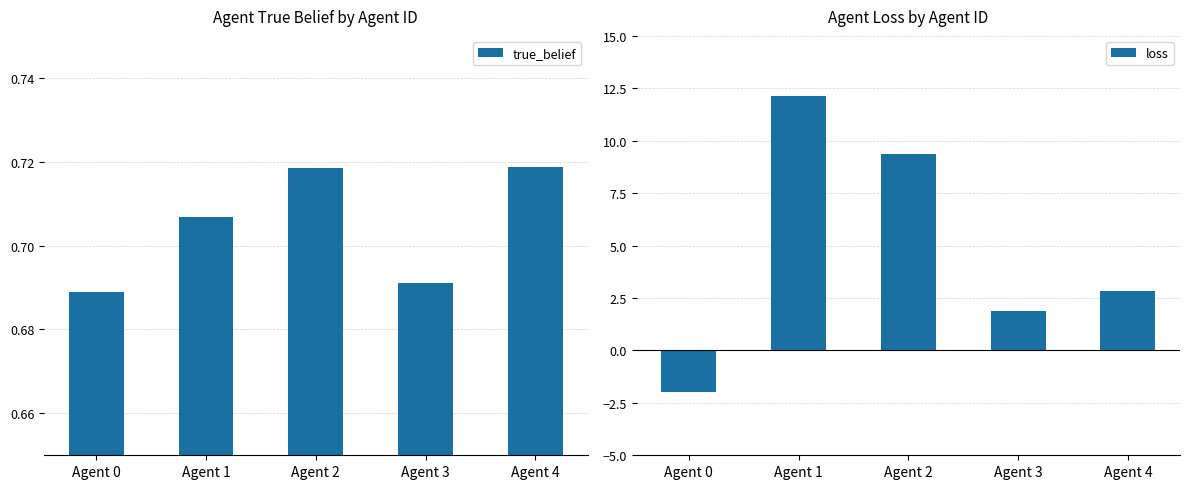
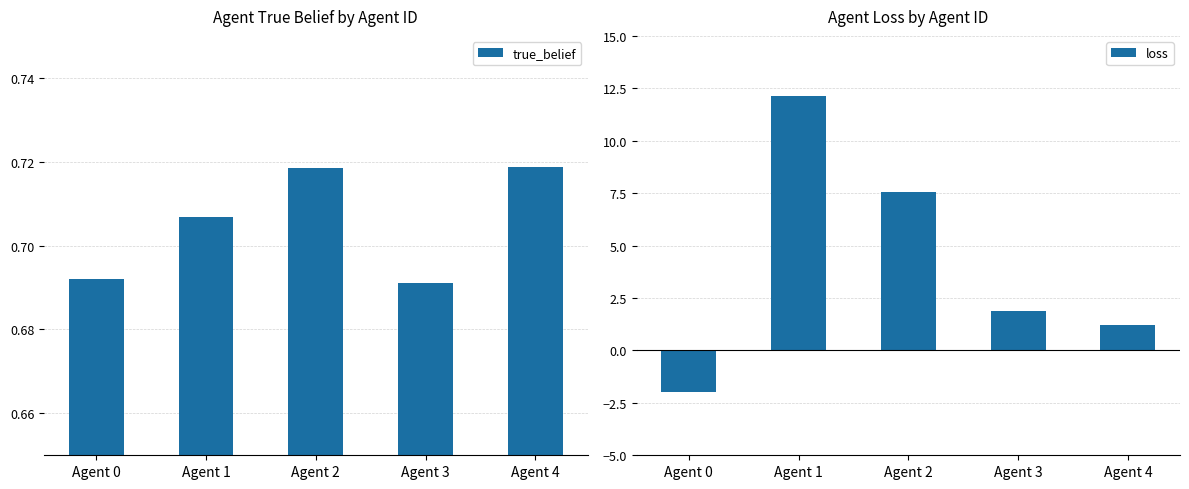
  {
    "Agent True Belief by Agent ID": {
-     "Agent 0": 0.689,
+     "Agent 0": 0.692,
      "Agent 1": 0.707,
      "Agent 2": 0.719,
      "Agent 3": 0.691,
      "Agent 4": 0.719
    },
    "Agent Loss by Agent ID": {
      "Agent 0": -2.0,
      "Agent 1": 12.1,
-     "Agent 2": 9.4,
+     "Agent 2": 7.6,
      "Agent 3": 1.9,
-     "Agent 4": 2.8
+     "Agent 4": 1.2
    }
  }
